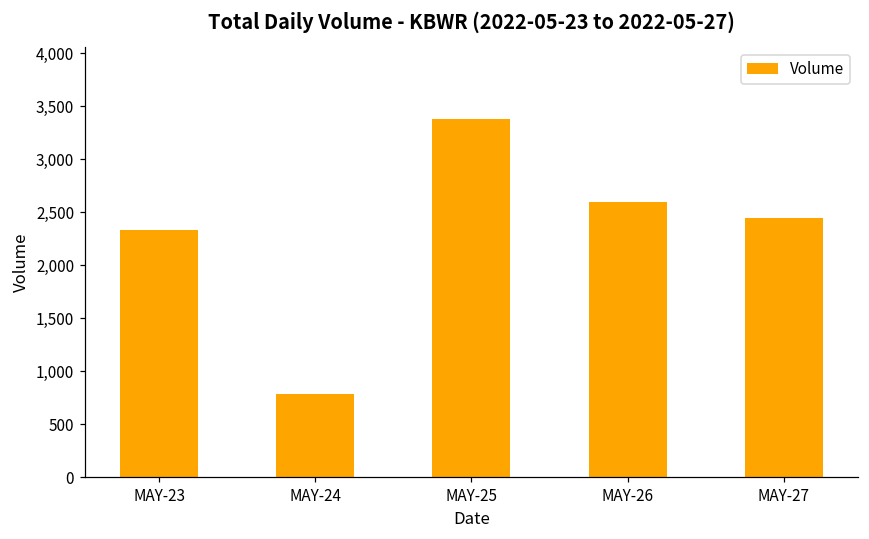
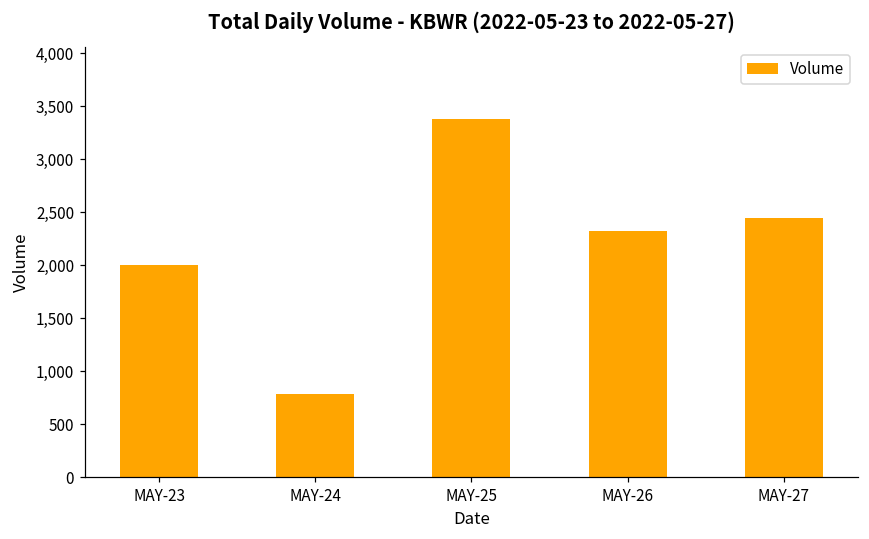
  {
-   "MAY-23": "2,300",
+   "MAY-23": "2,000",
    "MAY-24": "800",
    "MAY-25": "3,400",
-   "MAY-26": "2,600",
+   "MAY-26": "2,300",
    "MAY-27": "2,400"
  }
